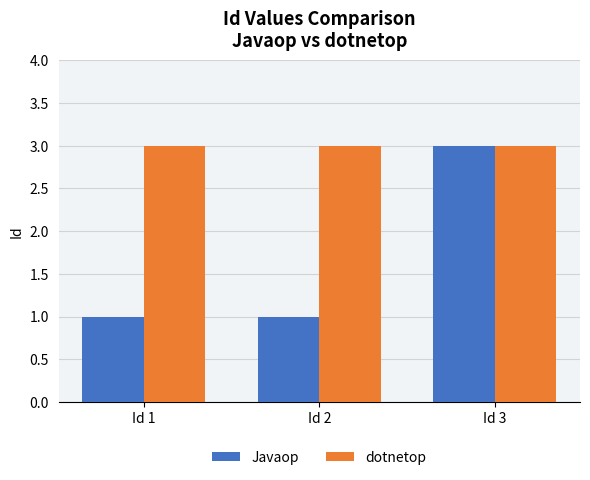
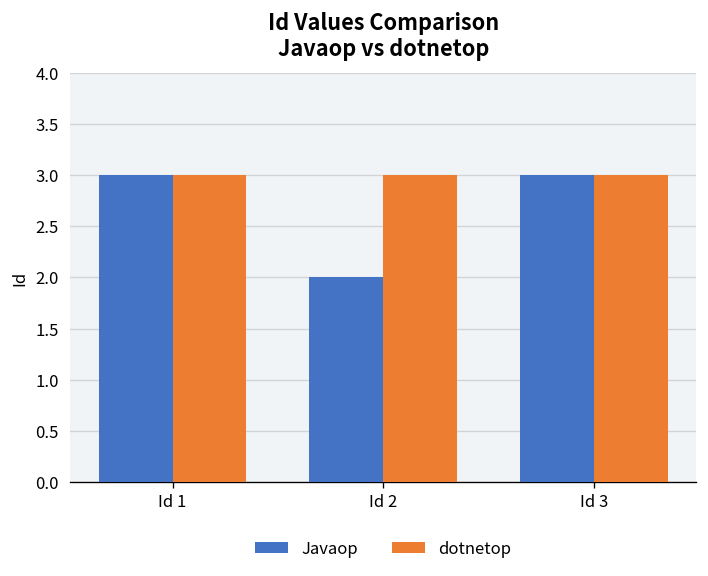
  {
    "Javaop": {
-     "Id 1": 1,
-     "Id 2": 1,
+     "Id 1": 3,
+     "Id 2": 2,
      "Id 3": 3
    },
    "dotnetop": {
      "Id 1": 3,
      "Id 2": 3,
      "Id 3": 3
    }
  }
